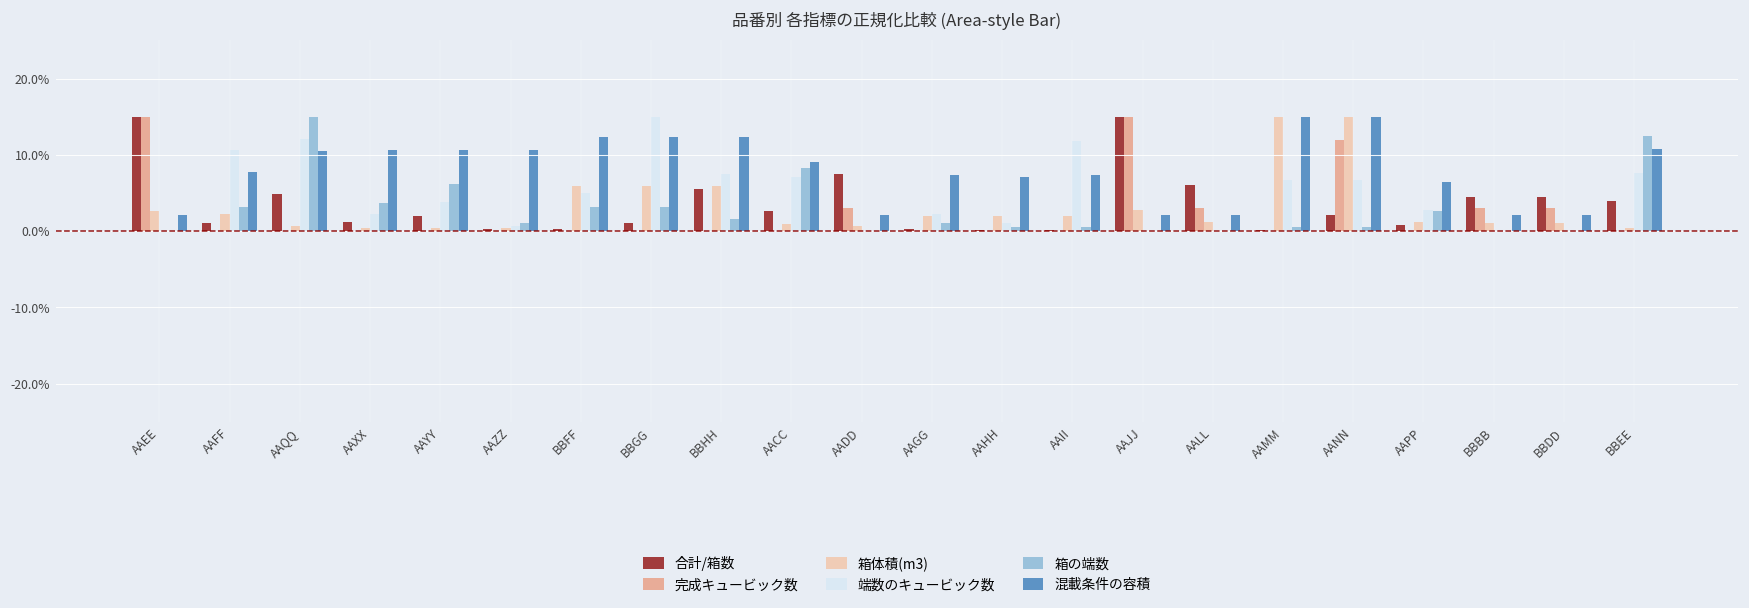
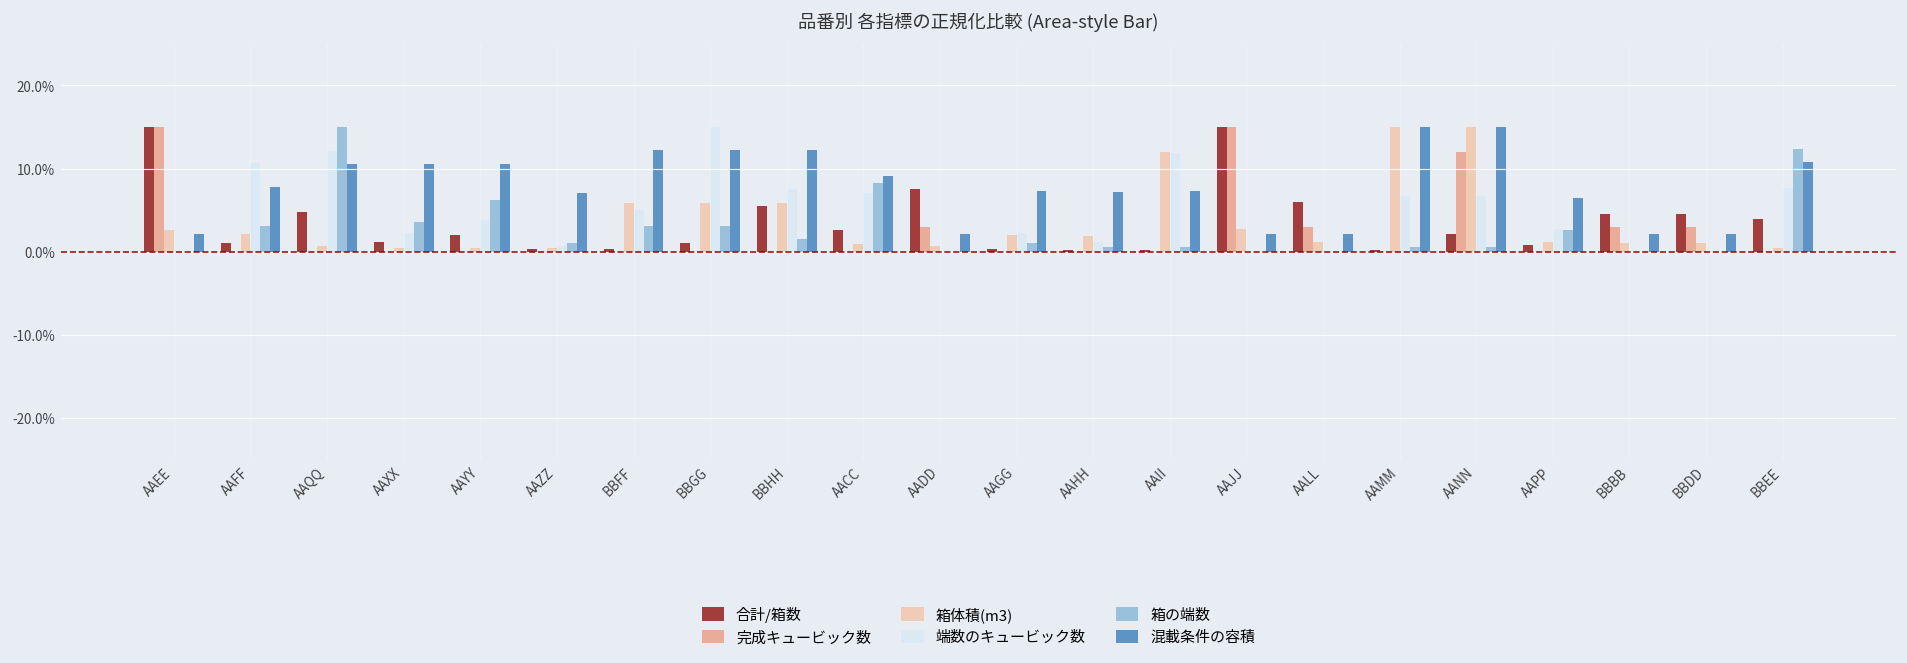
  {
    "合計/箱数": {
      "AAEE": "15%",
      "AAFF": "1%",
      "AAQQ": "5%",
      "AAXX": "1%",
      "AAYY": "2%",
      "BBGG": "1%",
      "BBHH": "5%",
      "AACC": "3%",
      "AADD": "8%",
      "AAJJ": "15%",
      "AALL": "6%",
      "AANN": "2%",
      "AAPP": "1%",
      "BBBB": "5%",
      "BBDD": "5%",
      "BBEE": "4%"
    },
    "完成キュービック数": {
      "AAEE": "15%",
      "AAFF": "0%",
      "AAQQ": "0%",
      "AAXX": "0%",
      "AAYY": "0%",
      "AAZZ": "0%",
      "BBFF": "0%",
      "BBGG": "0%",
      "BBHH": "0%",
      "AACC": "0%",
      "AADD": "3%",
      "AAGG": "0%",
      "AAHH": "0%",
      "AAII": "0%",
      "AAJJ": "15%",
      "AALL": "3%",
      "AAMM": "0%",
      "AANN": "12%",
      "AAPP": "0%",
      "BBBB": "3%",
      "BBDD": "3%",
      "BBEE": "0%"
    },
    "箱体積(m3)": {
      "AAEE": "3%",
      "AAFF": "2%",
      "AAQQ": "1%",
      "AAXX": "0%",
      "AAYY": "0%",
      "AAZZ": "0%",
      "BBFF": "6%",
      "BBGG": "6%",
      "BBHH": "6%",
      "AACC": "1%",
      "AADD": "1%",
      "AAGG": "2%",
      "AAHH": "2%",
-     "AAII": "2%",
+     "AAII": "12%",
      "AAJJ": "3%",
      "AALL": "1%",
      "AAMM": "15%",
      "AANN": "15%",
      "AAPP": "1%",
      "BBBB": "1%",
      "BBDD": "1%",
      "BBEE": "0%"
    },
    "端数のキュービック数": {
      "AAEE": "0%",
      "AAFF": "11%",
      "AAQQ": "12%",
      "AAXX": "2%",
      "AAYY": "4%",
      "AAZZ": "1%",
      "BBFF": "5%",
      "BBGG": "15%",
      "BBHH": "8%",
      "AACC": "7%",
      "AADD": "0%",
      "AAGG": "2%",
      "AAHH": "1%",
      "AAII": "12%",
      "AAJJ": "0%",
      "AALL": "0%",
      "AAMM": "7%",
      "AANN": "7%",
      "AAPP": "3%",
      "BBBB": "0%",
      "BBDD": "0%",
      "BBEE": "8%"
    },
    "箱の端数": {
      "AAEE": "0%",
      "AAFF": "3%",
      "AAQQ": "15%",
      "AAXX": "4%",
      "AAYY": "6%",
      "AAZZ": "1%",
      "BBFF": "3%",
      "BBGG": "3%",
      "BBHH": "2%",
      "AACC": "8%",
      "AADD": "0%",
      "AAGG": "1%",
      "AAHH": "1%",
      "AAII": "1%",
      "AAJJ": "0%",
      "AALL": "0%",
      "AAMM": "1%",
      "AANN": "1%",
      "AAPP": "3%",
      "BBBB": "0%",
      "BBDD": "0%",
      "BBEE": "12%"
    },
    "混載条件の容積": {
      "AAEE": "2%",
      "AAFF": "8%",
      "AAQQ": "11%",
      "AAXX": "11%",
      "AAYY": "11%",
-     "AAZZ": "11%",
+     "AAZZ": "7%",
      "BBFF": "12%",
      "BBGG": "12%",
      "BBHH": "12%",
      "AACC": "9%",
      "AADD": "2%",
      "AAGG": "7%",
      "AAHH": "7%",
      "AAII": "7%",
      "AAJJ": "2%",
      "AALL": "2%",
      "AAMM": "15%",
      "AANN": "15%",
      "AAPP": "6%",
      "BBBB": "2%",
      "BBDD": "2%",
      "BBEE": "11%"
    }
  }
